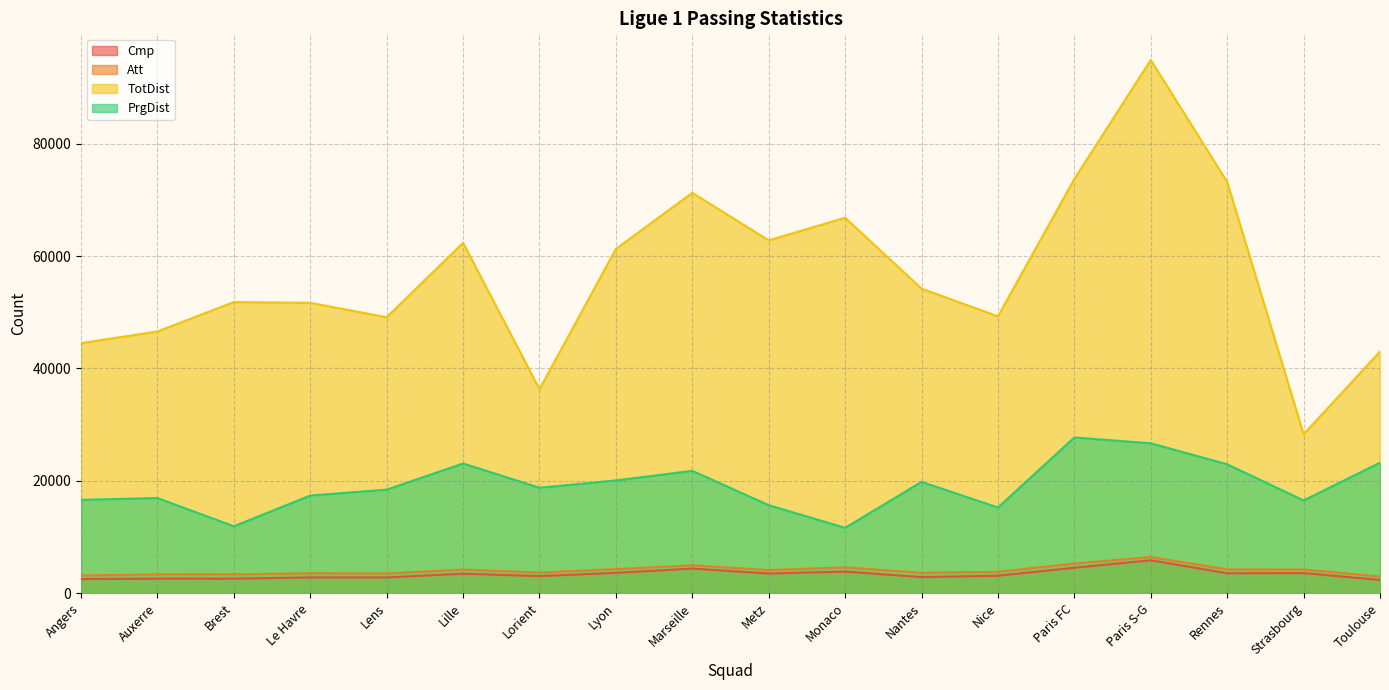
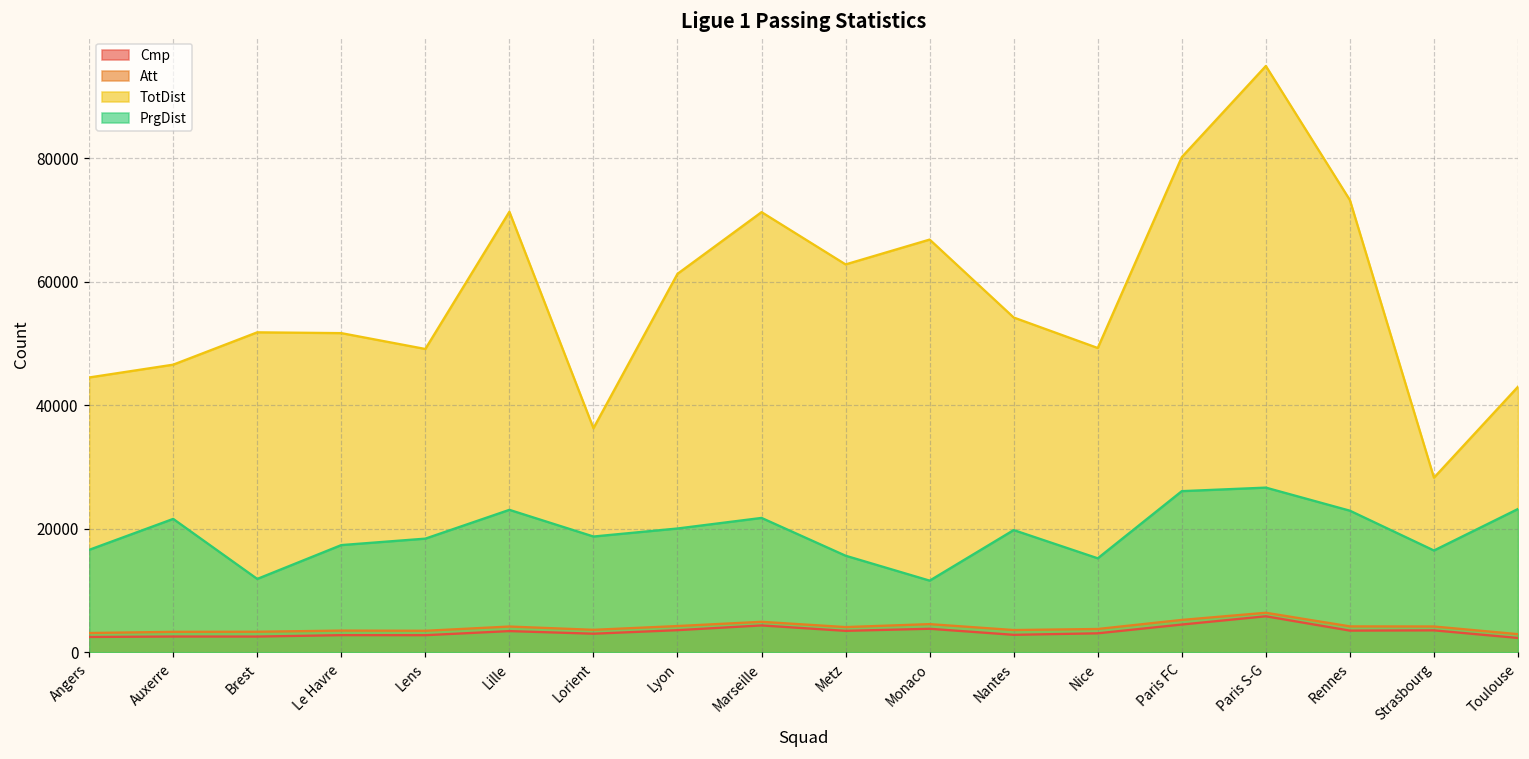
  {
    "TotDist": {
      "Angers": 44000,
      "Auxerre": 47000,
      "Brest": 52000,
      "Le Havre": 52000,
      "Lens": 49000,
-     "Lille": 62000,
+     "Lille": 71000,
      "Lorient": 36000,
      "Lyon": 61000,
      "Marseille": 71000,
      "Metz": 63000,
      "Monaco": 67000,
      "Nantes": 54000,
      "Nice": 49000,
-     "Paris FC": 74000,
+     "Paris FC": 80000,
      "Paris S-G": 95000,
      "Rennes": 73000,
      "Strasbourg": 28000,
      "Toulouse": 43000
    },
    "PrgDist": {
      "Angers": 17000,
-     "Auxerre": 17000,
+     "Auxerre": 22000,
      "Brest": 12000,
      "Le Havre": 17000,
      "Lens": 18000,
      "Lille": 23000,
      "Lorient": 19000,
      "Lyon": 20000,
      "Marseille": 22000,
      "Metz": 16000,
      "Monaco": 12000,
      "Nantes": 20000,
      "Nice": 15000,
-     "Paris FC": 28000,
+     "Paris FC": 26000,
      "Paris S-G": 27000,
      "Rennes": 23000,
      "Strasbourg": 16000,
      "Toulouse": 23000
    }
  }
